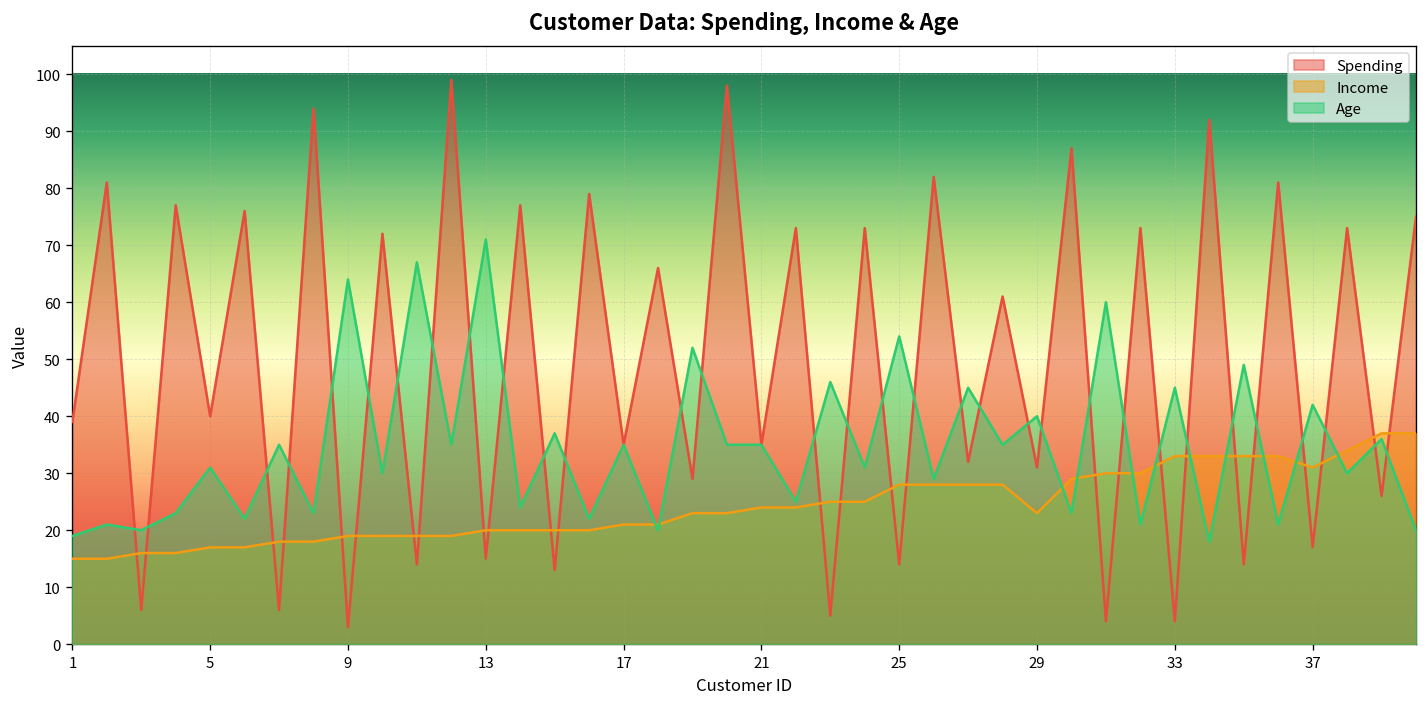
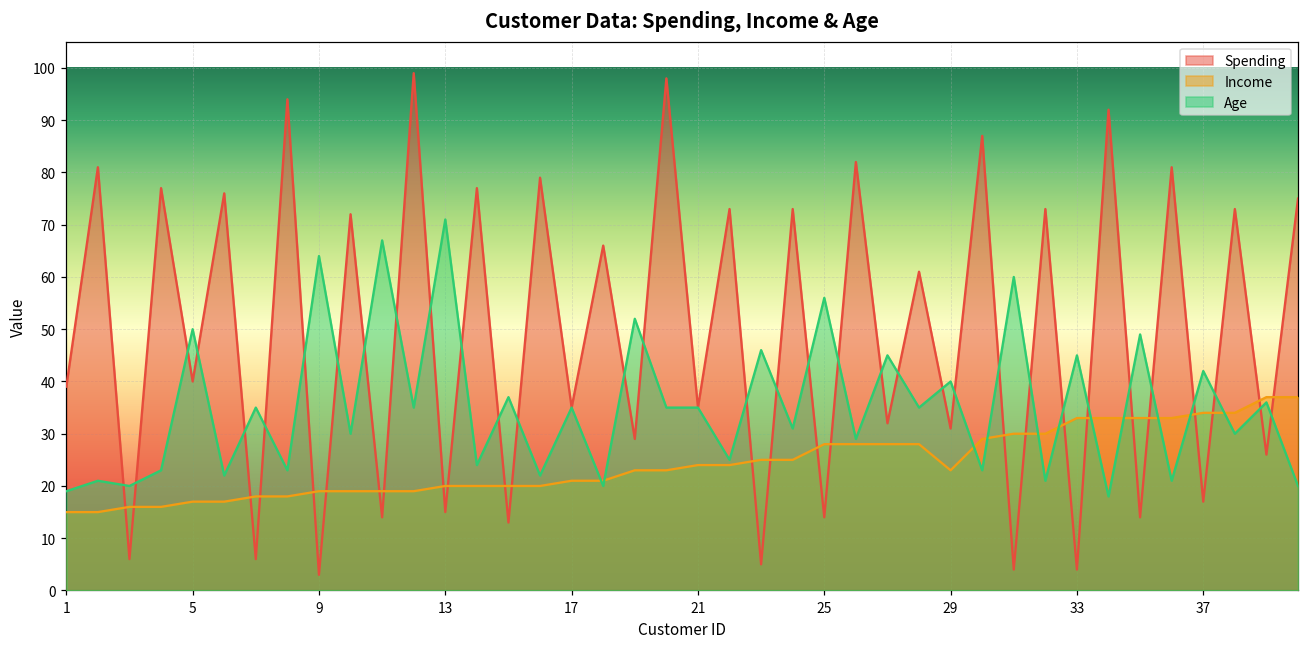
  {
    "Spending": {
      "1": 39,
      "5": 40,
      "9": 3,
      "13": 15,
      "25": 14,
      "29": 31,
      "33": 4,
      "37": 17
    },
    "Income": {
      "1": 15,
      "5": 17,
      "9": 19,
      "13": 20,
      "17": 21,
      "21": 24,
      "25": 28,
      "29": 23,
      "33": 33,
-     "37": 31
+     "37": 34
    },
    "Age": {
      "1": 19,
-     "5": 31,
+     "5": 50,
      "9": 64,
      "13": 71,
-     "25": 54,
+     "25": 56,
      "29": 40,
      "33": 45,
      "37": 42
    }
  }
